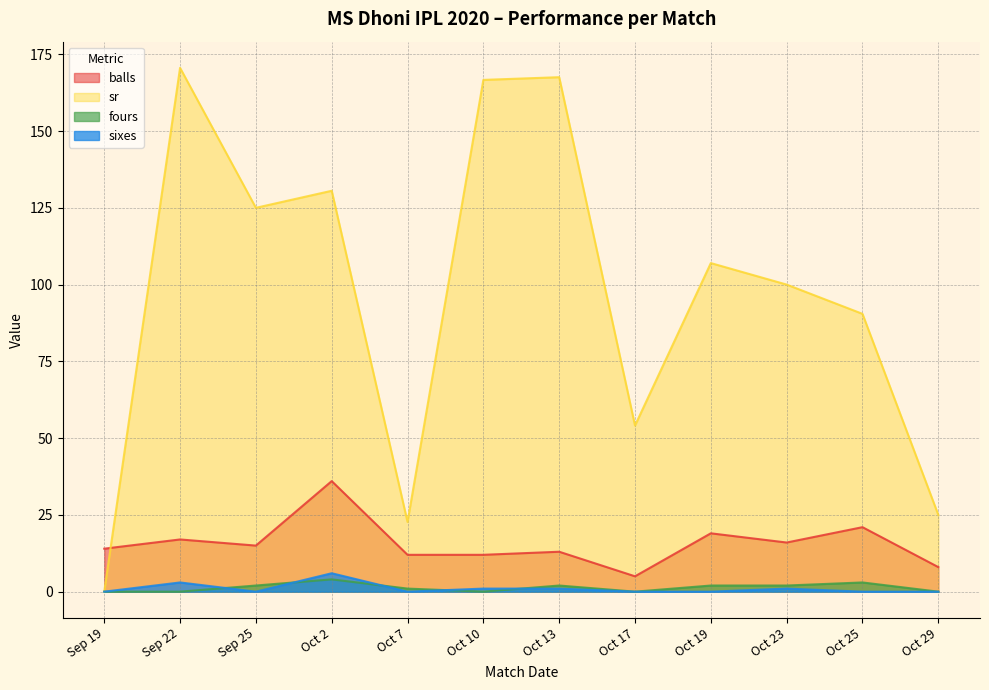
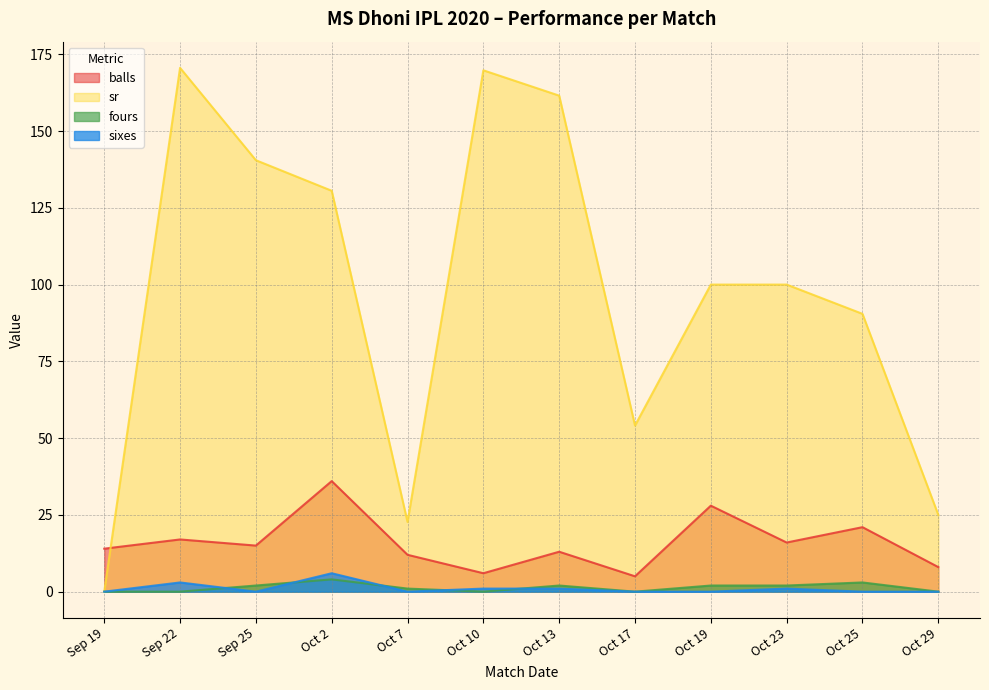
  {
    "balls": {
      "Sep 19": 14,
      "Sep 22": 17,
      "Sep 25": 15,
      "Oct 2": 36,
      "Oct 7": 12,
-     "Oct 10": 12,
+     "Oct 10": 6,
      "Oct 13": 13,
      "Oct 17": 5,
-     "Oct 19": 19,
+     "Oct 19": 28,
      "Oct 23": 16,
      "Oct 25": 21,
      "Oct 29": 8
    },
    "sr": {
      "Sep 22": 171,
-     "Sep 25": 125,
+     "Sep 25": 141,
      "Oct 2": 131,
      "Oct 7": 23,
-     "Oct 10": 167,
-     "Oct 13": 168,
+     "Oct 10": 170,
+     "Oct 13": 162,
      "Oct 17": 54,
-     "Oct 19": 107,
+     "Oct 19": 100,
      "Oct 23": 100,
      "Oct 25": 90,
      "Oct 29": 25
    },
    "fours": {
      "Sep 22": 0,
      "Sep 25": 2,
      "Oct 2": 4,
      "Oct 7": 1,
      "Oct 10": 0,
      "Oct 13": 2,
      "Oct 19": 2,
      "Oct 23": 2,
      "Oct 25": 3
    },
    "sixes": {
      "Sep 22": 3,
      "Sep 25": 0,
      "Oct 2": 6,
      "Oct 7": 0,
      "Oct 10": 1,
      "Oct 13": 1,
      "Oct 19": 0,
      "Oct 23": 1,
      "Oct 25": 0
    }
  }
